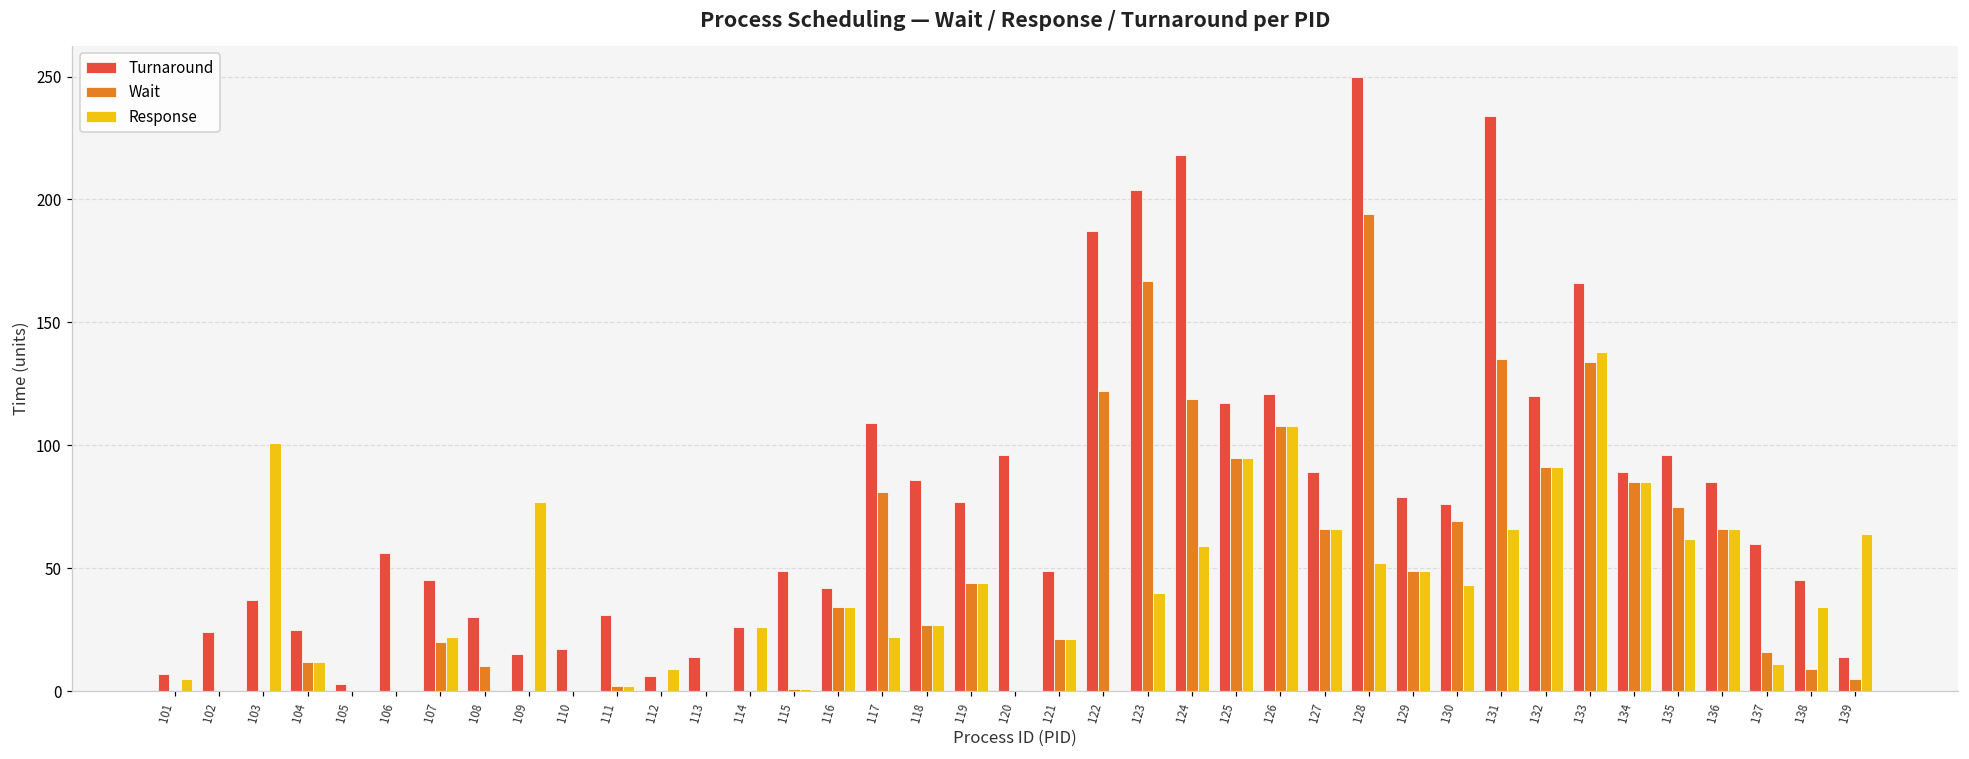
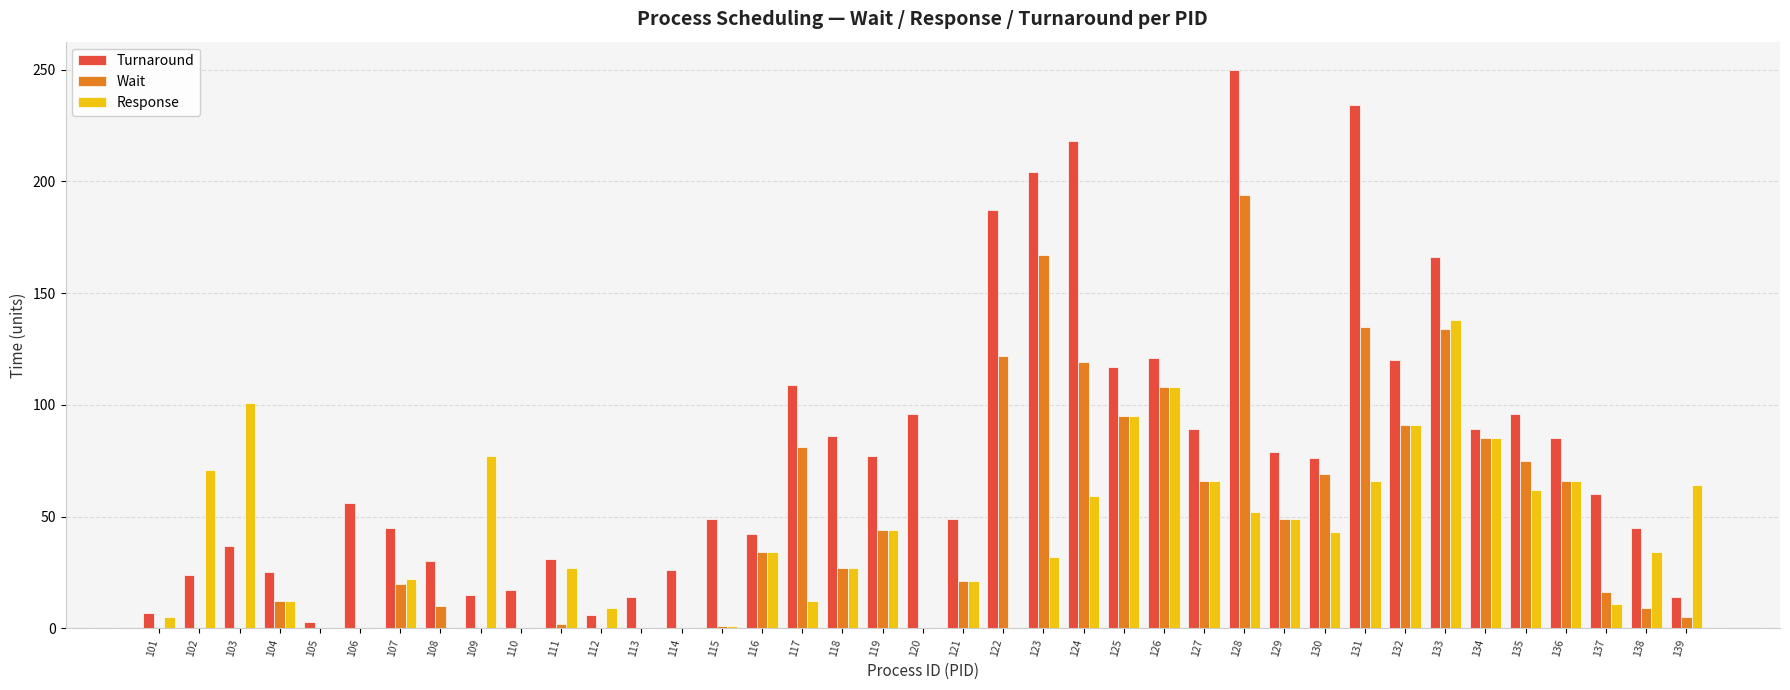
  {
    "Response": {
      "101": 5,
-     "102": 0,
+     "102": 71,
      "103": 101,
      "104": 12,
      "105": 0,
      "106": 0,
      "107": 22,
      "108": 0,
      "109": 77,
      "110": 0,
-     "111": 2,
+     "111": 27,
      "112": 9,
      "113": 0,
-     "114": 26,
+     "114": 0,
      "116": 34,
-     "117": 22,
+     "117": 12,
      "118": 27,
      "119": 44,
      "120": 0,
      "121": 21,
      "122": 0,
-     "123": 40,
+     "123": 32,
      "124": 59,
      "125": 95,
      "126": 108,
      "127": 66,
      "128": 52,
      "129": 49,
      "130": 43,
      "131": 66,
      "132": 91,
      "133": 138,
      "134": 85,
      "135": 62,
      "136": 66,
      "137": 11,
      "138": 34,
      "139": 64
    }
  }
